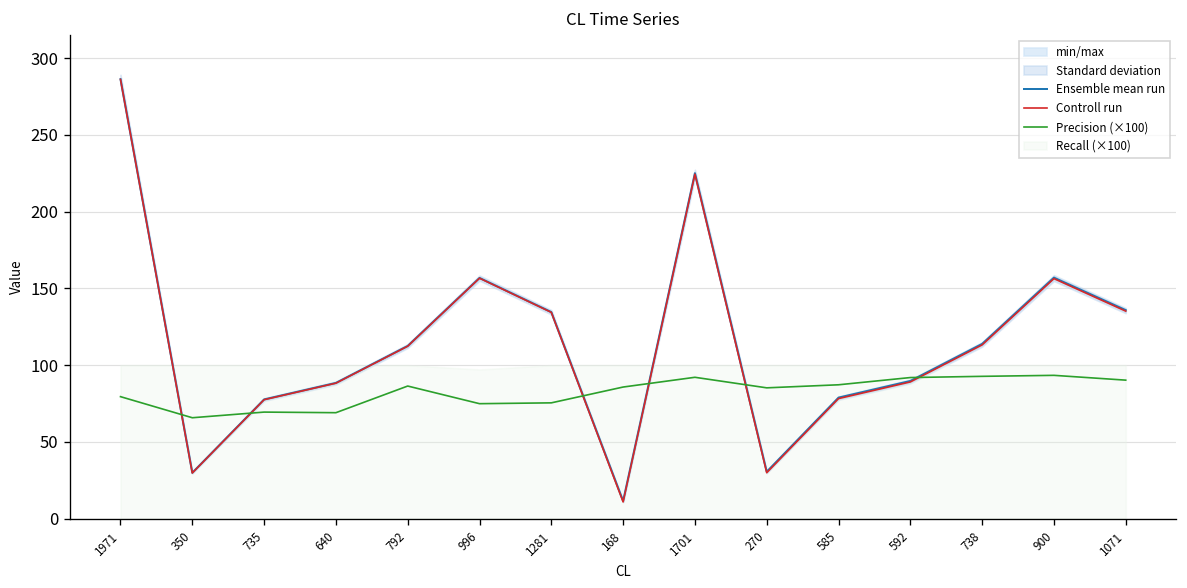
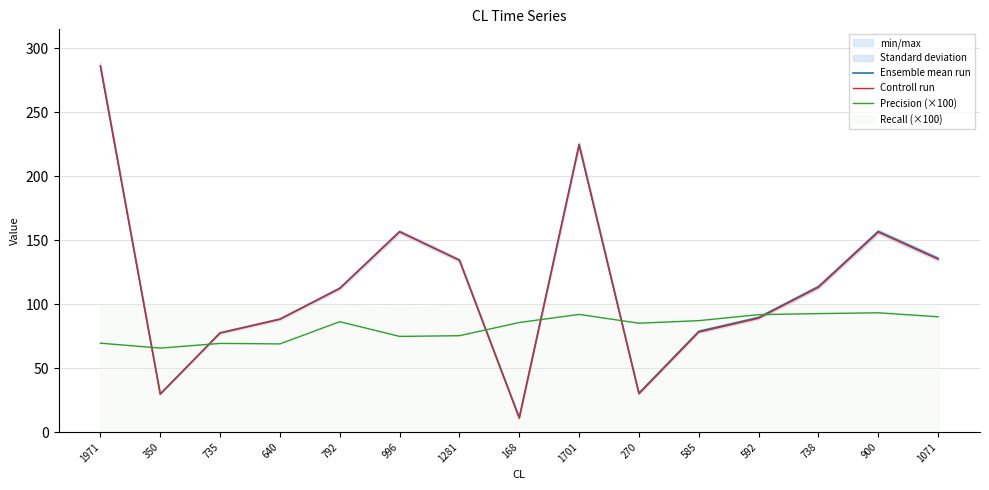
  {
    "Precision (×100)": {
-     "1971": 79,
+     "1971": 70,
      "350": 66,
      "735": 69,
      "640": 69,
      "792": 86,
      "996": 75,
      "1281": 75,
      "168": 86,
      "1701": 92,
      "270": 85,
      "585": 87,
      "738": 93,
      "900": 93,
      "1071": 90
    }
  }
